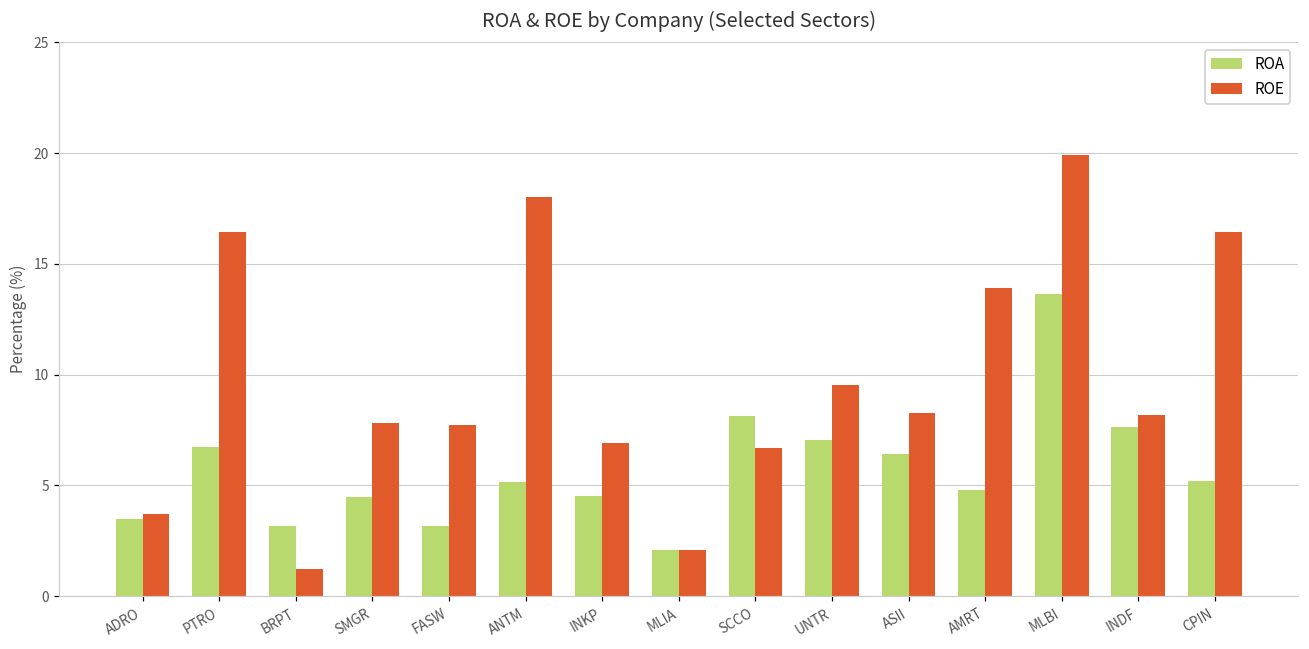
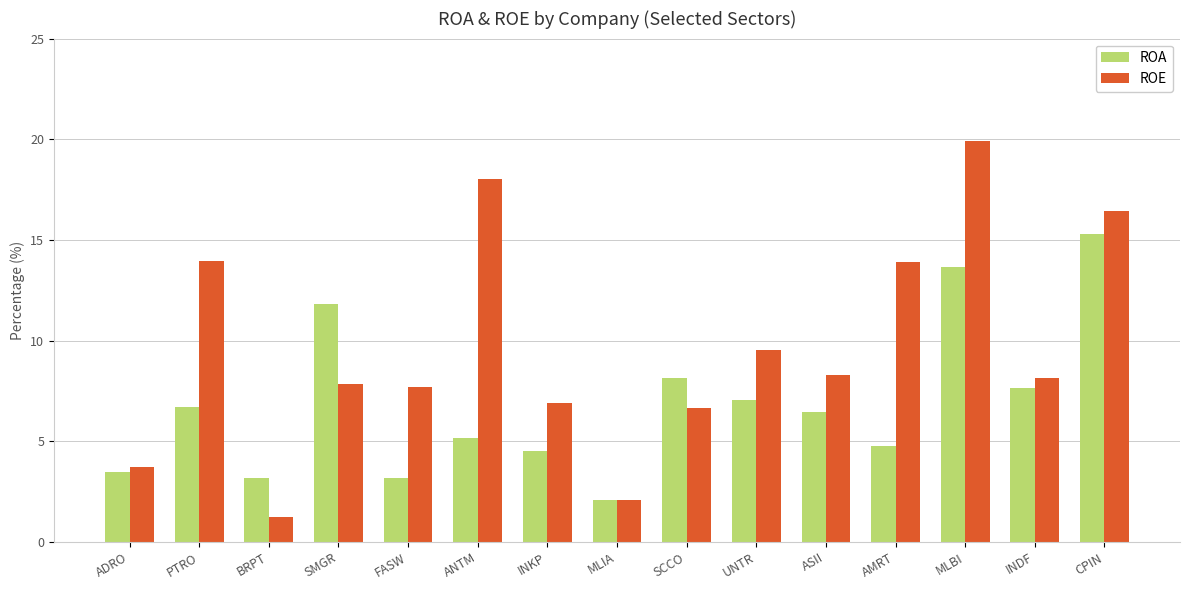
  {
    "ROA": {
      "ADRO": 3.5,
      "PTRO": 6.7,
      "BRPT": 3.2,
-     "SMGR": 4.5,
+     "SMGR": 11.8,
      "FASW": 3.2,
      "ANTM": 5.2,
      "INKP": 4.5,
      "MLIA": 2.1,
      "SCCO": 8.1,
      "UNTR": 7.0,
      "ASII": 6.4,
      "AMRT": 4.8,
      "MLBI": 13.6,
      "INDF": 7.6,
-     "CPIN": 5.2
+     "CPIN": 15.3
    },
    "ROE": {
      "ADRO": 3.7,
-     "PTRO": 16.4,
+     "PTRO": 14.0,
      "BRPT": 1.2,
      "SMGR": 7.8,
      "FASW": 7.7,
      "ANTM": 18.0,
      "INKP": 6.9,
      "MLIA": 2.1,
      "SCCO": 6.7,
      "UNTR": 9.5,
      "ASII": 8.3,
      "AMRT": 13.9,
      "MLBI": 19.9,
      "INDF": 8.2,
      "CPIN": 16.5
    }
  }
